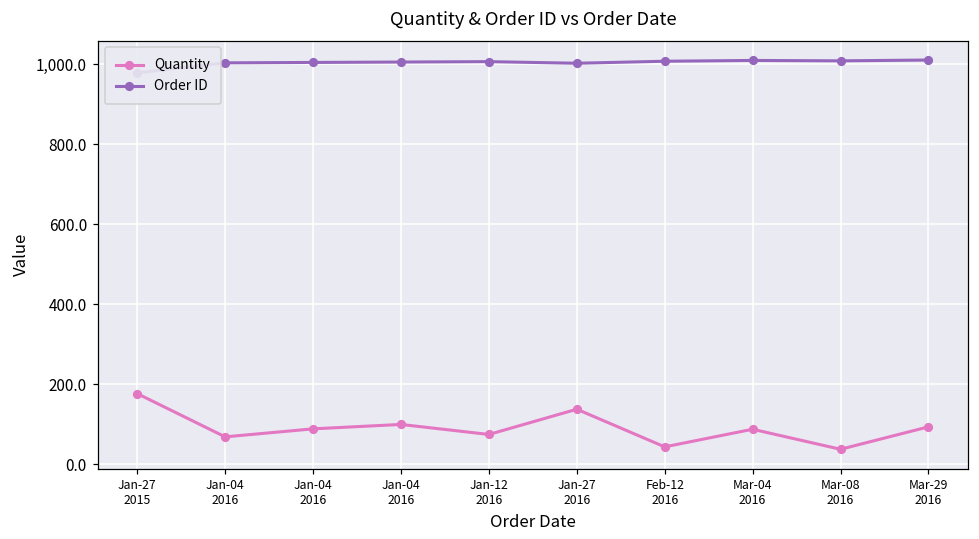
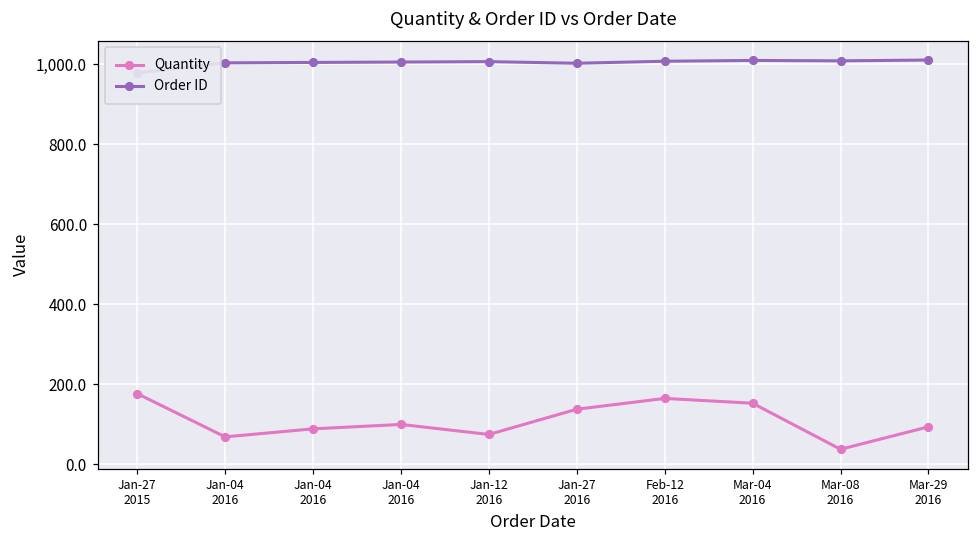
  {
    "Quantity": {
      "Jan-27 2015": "180",
      "Jan-12 2016": "80",
      "Jan-27 2016": "140",
-     "Feb-12 2016": "40",
-     "Mar-04 2016": "90",
+     "Feb-12 2016": "170",
+     "Mar-04 2016": "150",
      "Mar-08 2016": "40",
      "Mar-29 2016": "90"
    },
    "Order ID": {
      "Jan-12 2016": "1,010",
      "Jan-27 2016": "1,000",
      "Feb-12 2016": "1,010",
      "Mar-04 2016": "1,010",
      "Mar-08 2016": "1,010",
      "Mar-29 2016": "1,010"
    }
  }
